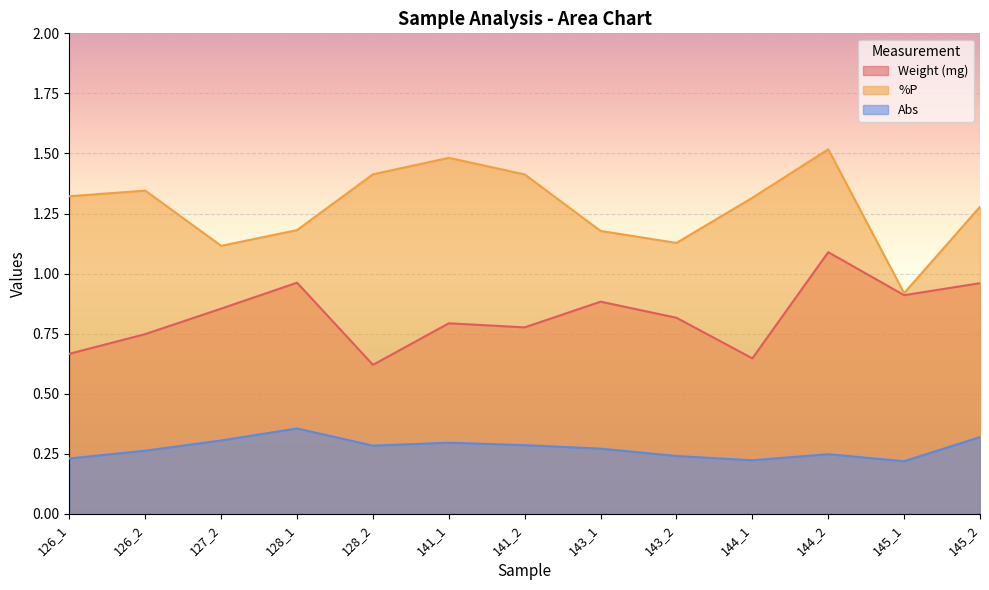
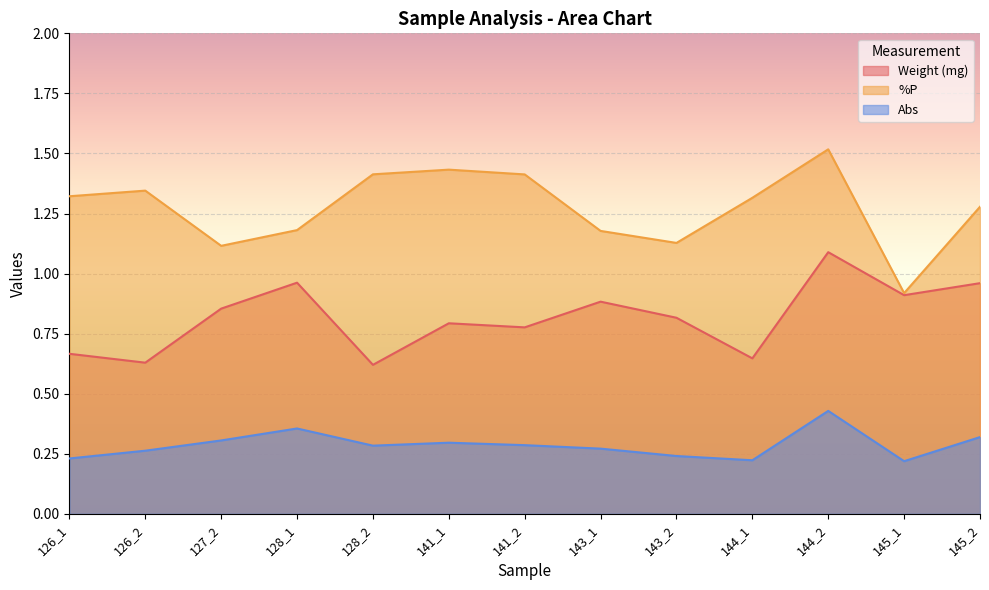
  {
    "Weight (mg)": {
      "126_1": 0.67,
-     "126_2": 0.75,
+     "126_2": 0.63,
      "127_2": 0.85,
      "128_1": 0.96,
      "128_2": 0.62,
      "141_1": 0.79,
      "141_2": 0.78,
      "143_1": 0.88,
      "143_2": 0.82,
      "144_1": 0.65,
      "144_2": 1.09,
      "145_2": 0.96
    },
    "%P": {
      "126_1": 1.32,
      "126_2": 1.35,
      "127_2": 1.12,
      "128_1": 1.18,
      "128_2": 1.41,
-     "141_1": 1.48,
+     "141_1": 1.43,
      "141_2": 1.41,
      "143_1": 1.18,
      "143_2": 1.13,
      "144_1": 1.32,
      "144_2": 1.52,
      "145_2": 1.28
    },
    "Abs": {
      "126_1": 0.23,
      "126_2": 0.26,
      "127_2": 0.31,
      "128_1": 0.36,
      "128_2": 0.28,
      "141_1": 0.30,
      "141_2": 0.29,
      "143_1": 0.27,
      "143_2": 0.24,
      "144_1": 0.22,
-     "144_2": 0.25,
+     "144_2": 0.43,
      "145_1": 0.22,
      "145_2": 0.32
    }
  }
